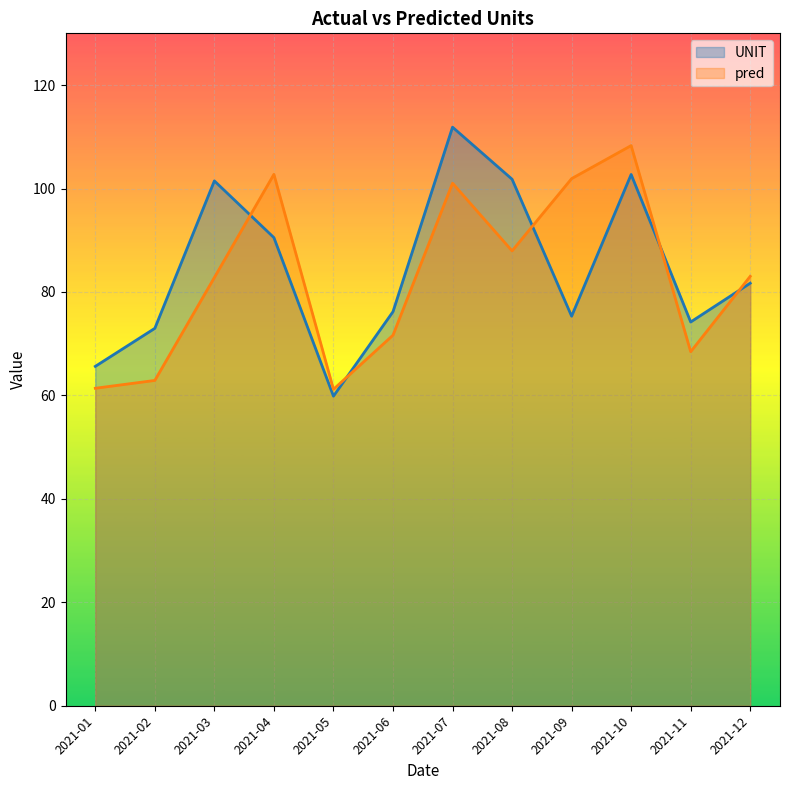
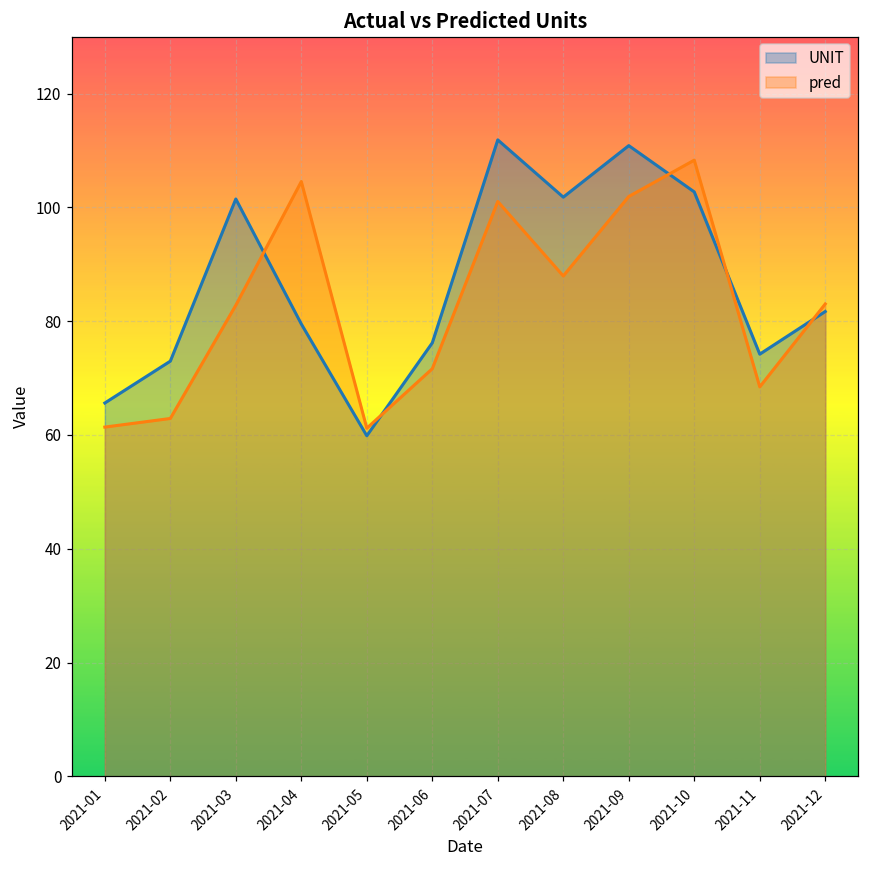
  {
    "UNIT": {
      "2021-01": 66,
      "2021-02": 73,
      "2021-03": 101,
-     "2021-04": 91,
+     "2021-04": 80,
      "2021-05": 60,
      "2021-06": 76,
      "2021-07": 112,
      "2021-08": 102,
-     "2021-09": 75,
+     "2021-09": 111,
      "2021-10": 103,
      "2021-11": 74,
      "2021-12": 82
    },
    "pred": {
      "2021-01": 61,
      "2021-02": 63,
      "2021-03": 83,
-     "2021-04": 103,
+     "2021-04": 105,
      "2021-05": 61,
      "2021-06": 72,
      "2021-07": 101,
      "2021-08": 88,
      "2021-09": 102,
      "2021-10": 108,
      "2021-11": 68,
      "2021-12": 83
    }
  }
